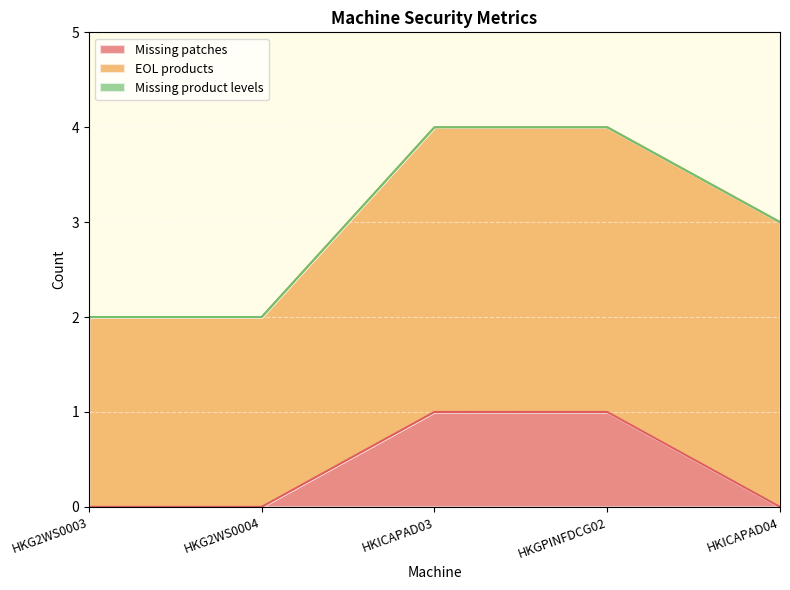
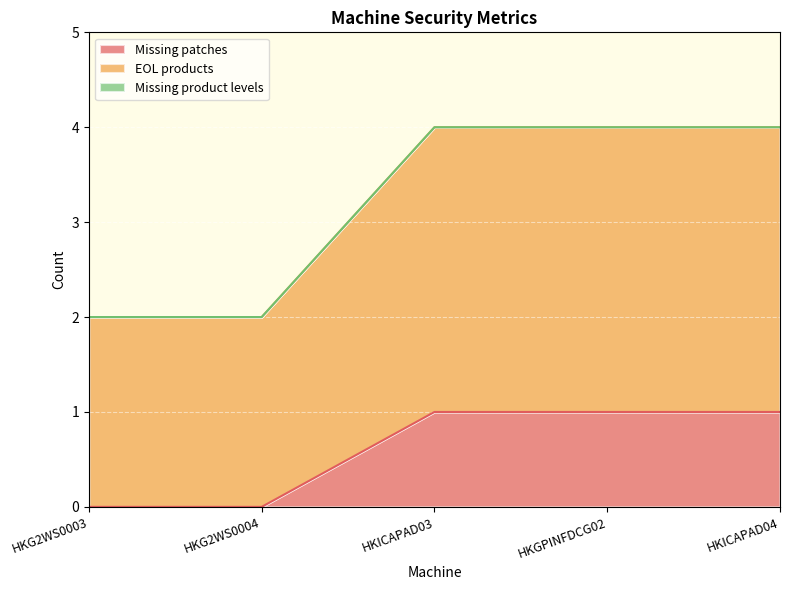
  {
    "Missing patches": {
      "HKG2WS0003": 0,
      "HKG2WS0004": 0,
      "HKICAPAD03": 1,
      "HKGPINFDCG02": 1,
-     "HKICAPAD04": 0
+     "HKICAPAD04": 1
    }
  }
